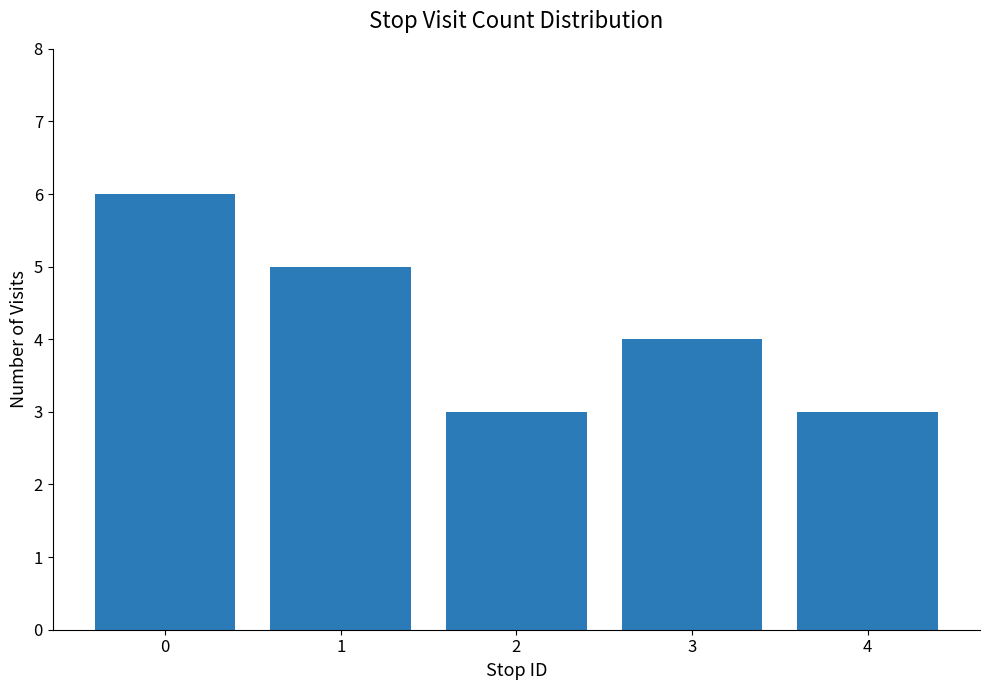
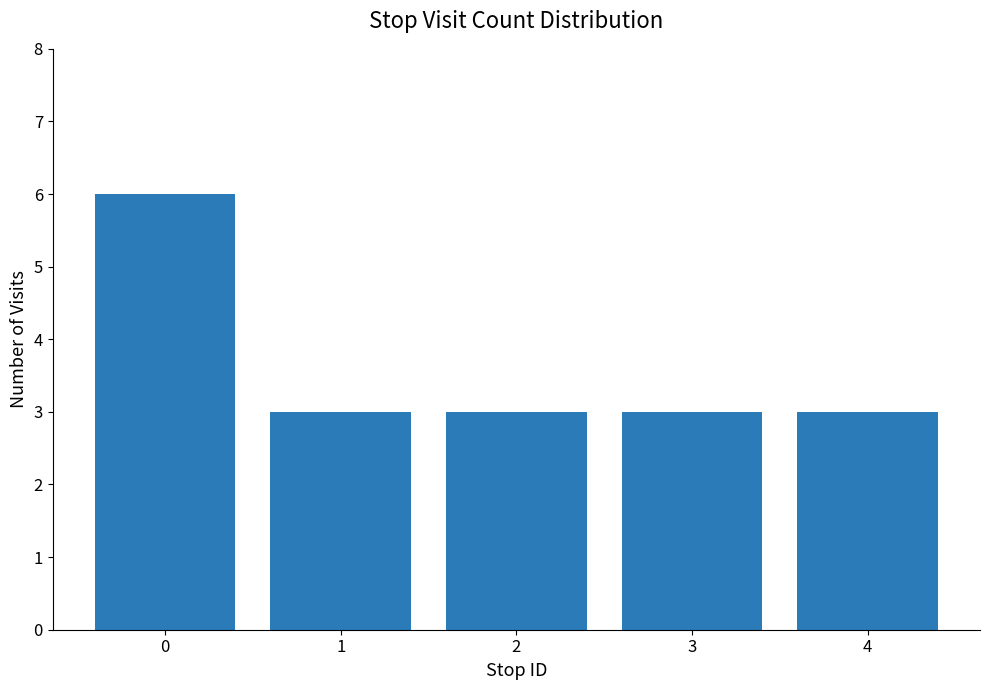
  {
    "0": 6,
-   "1": 5,
+   "1": 3,
    "2": 3,
-   "3": 4,
+   "3": 3,
    "4": 3
  }
